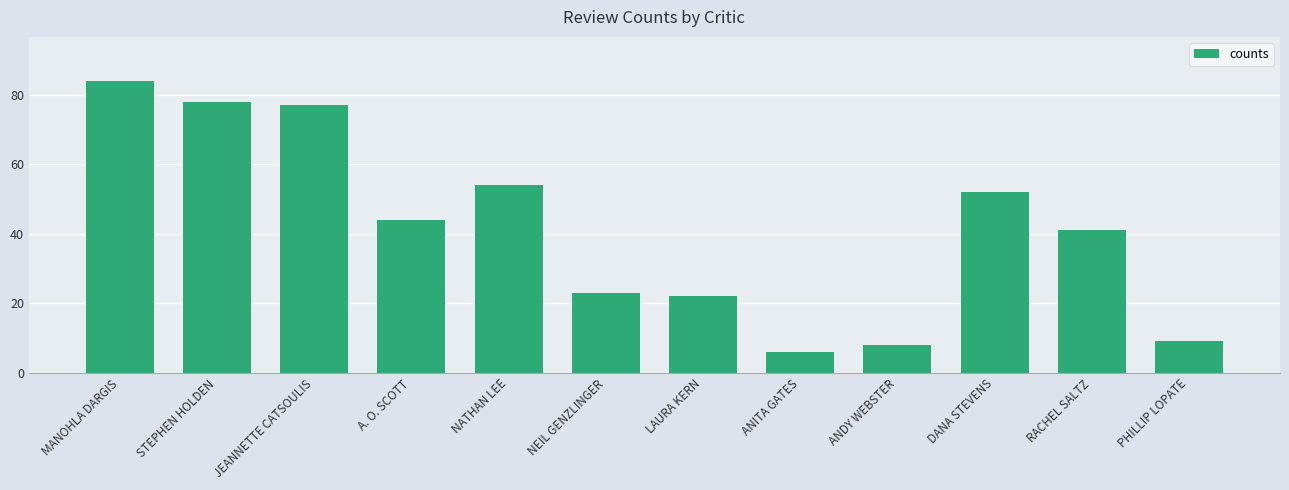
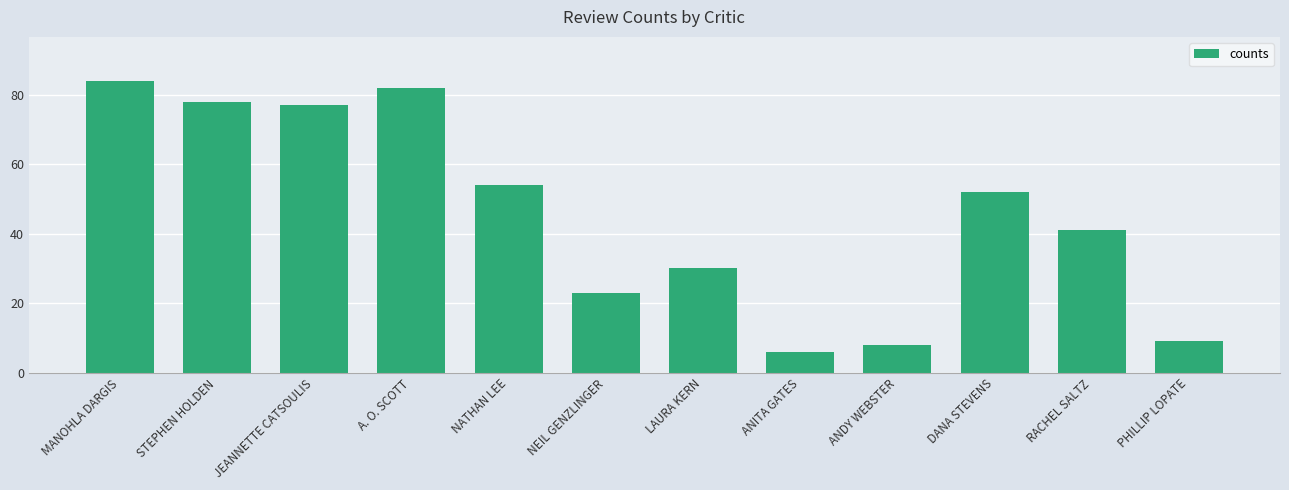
  {
    "MANOHLA DARGIS": 84,
    "STEPHEN HOLDEN": 78,
    "JEANNETTE CATSOULIS": 77,
-   "A. O. SCOTT": 44,
+   "A. O. SCOTT": 82,
    "NATHAN LEE": 54,
    "NEIL GENZLINGER": 23,
-   "LAURA KERN": 22,
+   "LAURA KERN": 30,
    "ANITA GATES": 6,
    "ANDY WEBSTER": 8,
    "DANA STEVENS": 52,
    "RACHEL SALTZ": 41,
    "PHILLIP LOPATE": 9
  }
